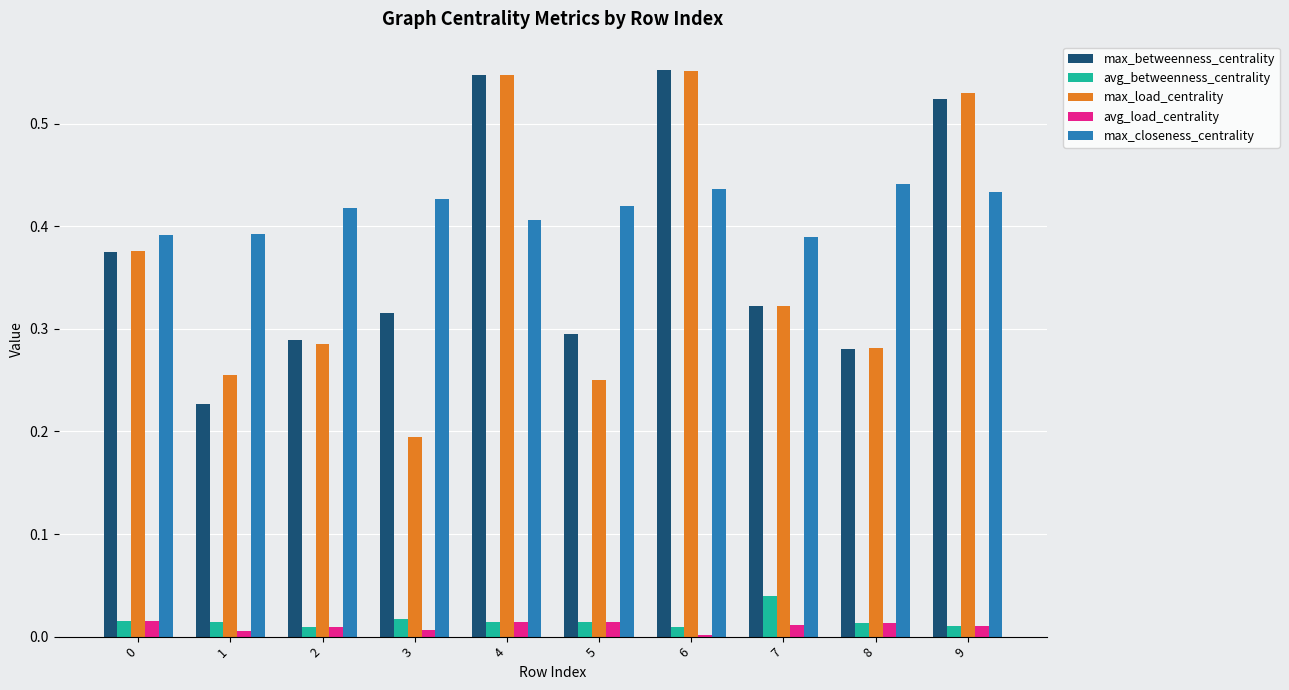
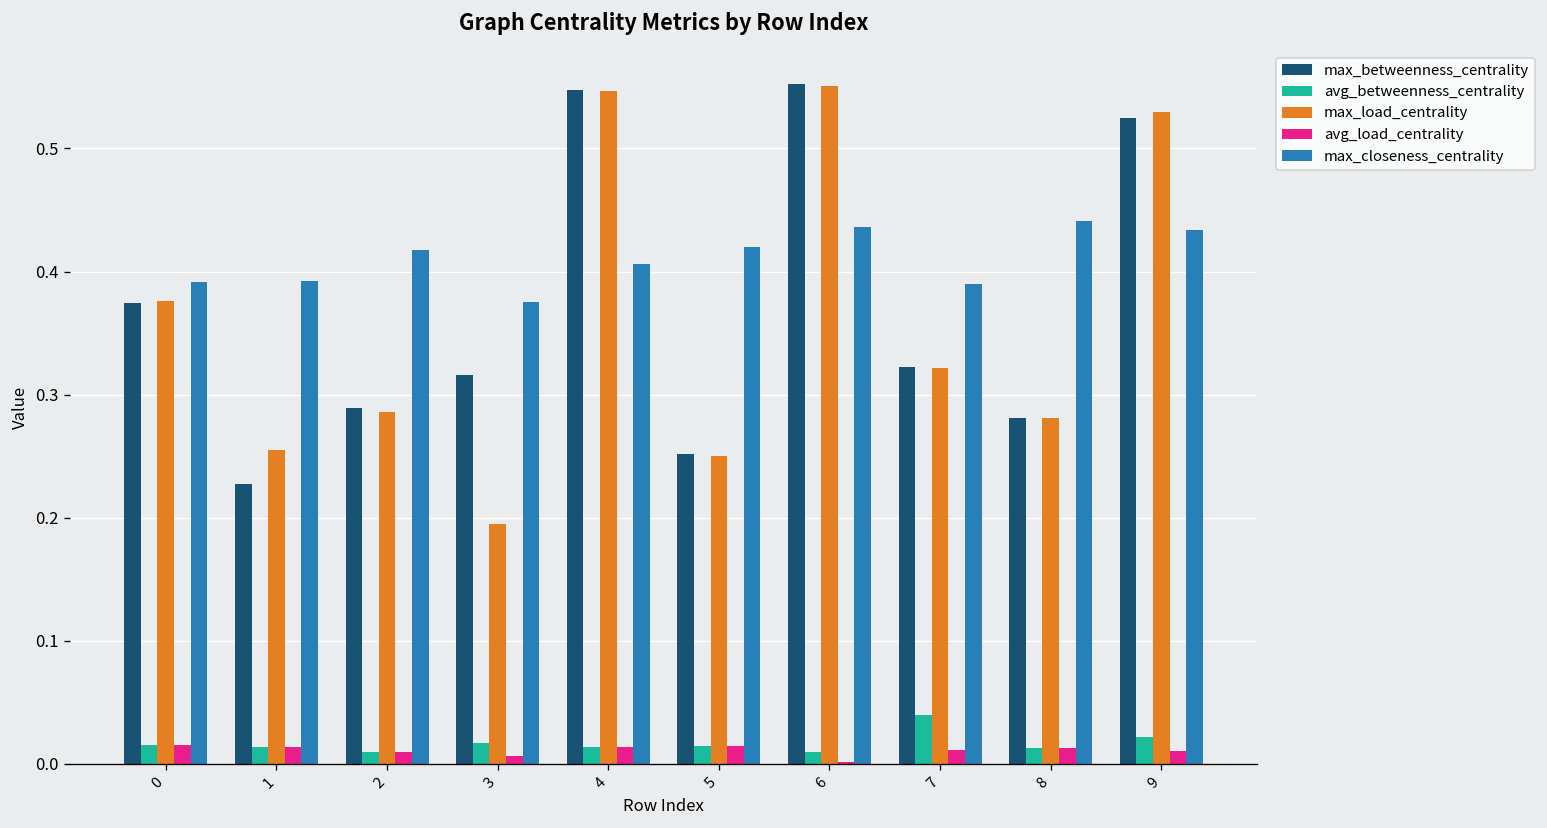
  {
    "max_betweenness_centrality": {
      "0": 0.375,
      "1": 0.227,
      "2": 0.289,
      "3": 0.316,
      "4": 0.547,
-     "5": 0.295,
+     "5": 0.252,
      "6": 0.552,
      "7": 0.322,
      "8": 0.281,
      "9": 0.525
    },
    "avg_betweenness_centrality": {
      "0": 0.015,
      "1": 0.014,
      "2": 0.010,
      "3": 0.017,
      "4": 0.014,
      "5": 0.015,
      "6": 0.010,
      "7": 0.040,
      "8": 0.013,
-     "9": 0.011
+     "9": 0.022
    },
    "max_load_centrality": {
      "0": 0.376,
      "1": 0.255,
      "2": 0.286,
      "3": 0.195,
      "4": 0.547,
      "5": 0.250,
      "6": 0.551,
      "7": 0.322,
      "8": 0.281,
      "9": 0.530
    },
    "avg_load_centrality": {
      "0": 0.015,
-     "1": 0.005,
+     "1": 0.014,
      "2": 0.010,
      "3": 0.006,
      "4": 0.014,
      "5": 0.015,
      "7": 0.011,
      "8": 0.013,
      "9": 0.011
    },
    "max_closeness_centrality": {
      "0": 0.391,
      "1": 0.392,
      "2": 0.418,
-     "3": 0.427,
+     "3": 0.375,
      "4": 0.406,
      "5": 0.420,
      "6": 0.436,
      "7": 0.390,
      "8": 0.441,
      "9": 0.434
    }
  }
